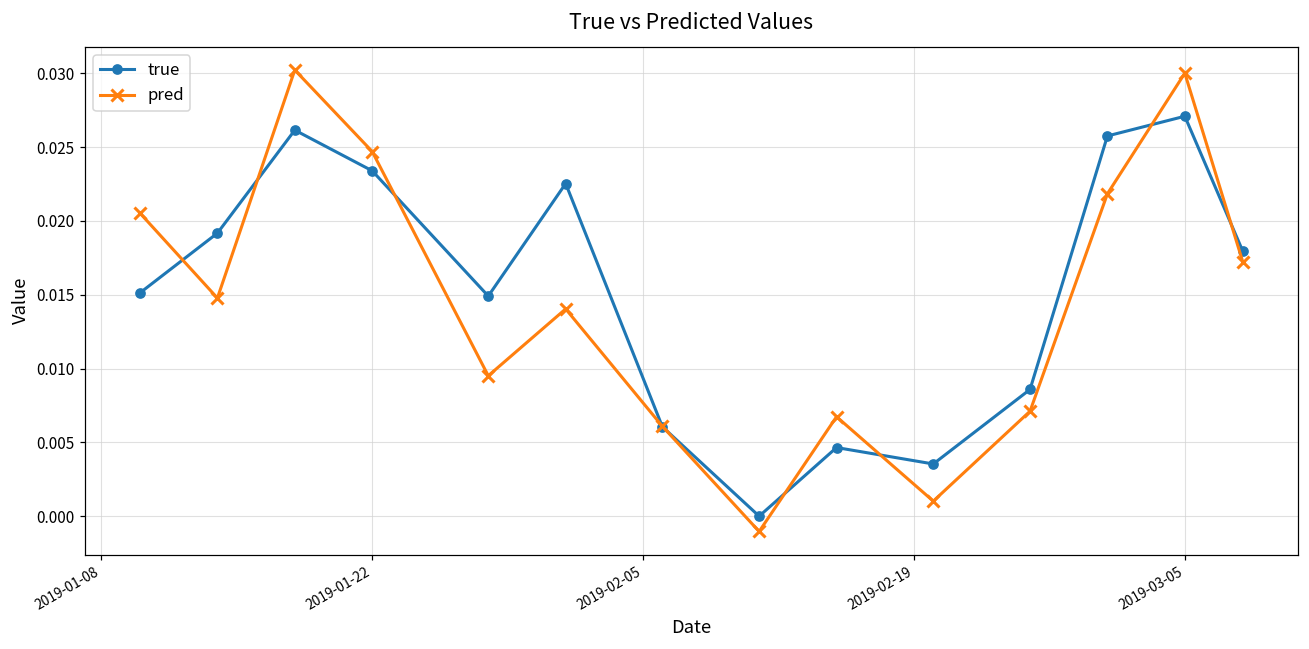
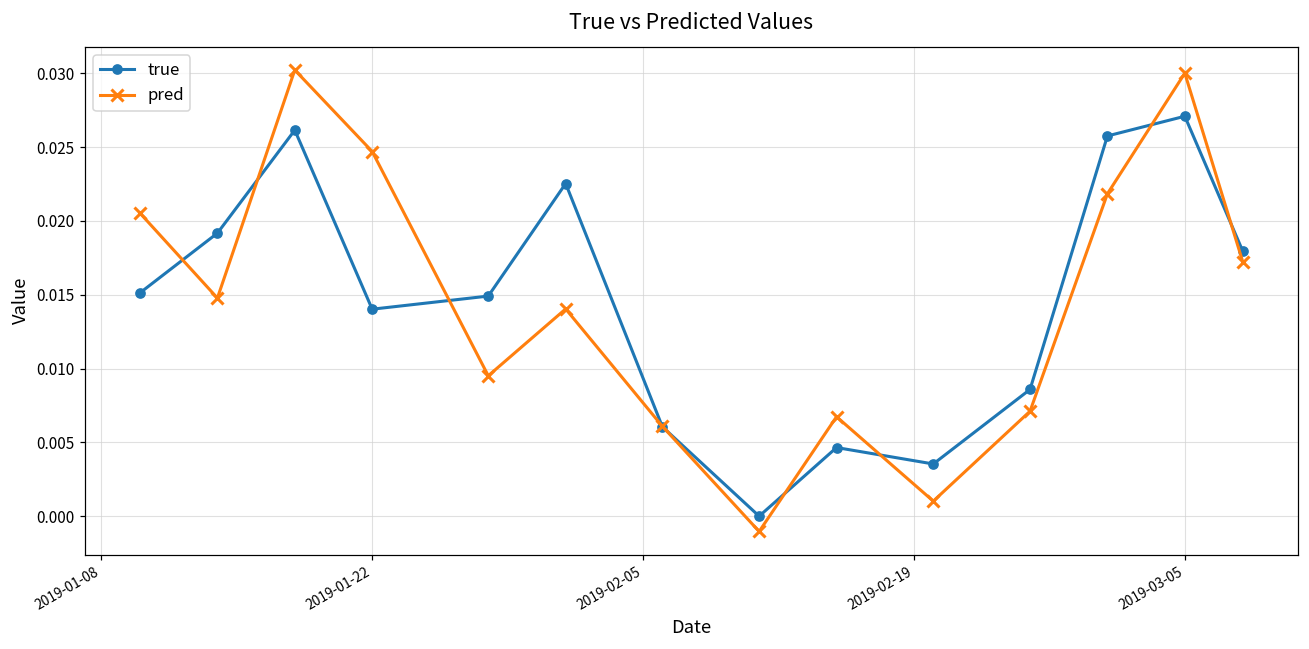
  {
    "true": {
-     "2019-01-22": 0.0234,
+     "2019-01-22": 0.0140,
      "2019-03-05": 0.0271
    },
    "pred": {
      "2019-01-22": 0.0247,
      "2019-03-05": 0.0300
    }
  }
